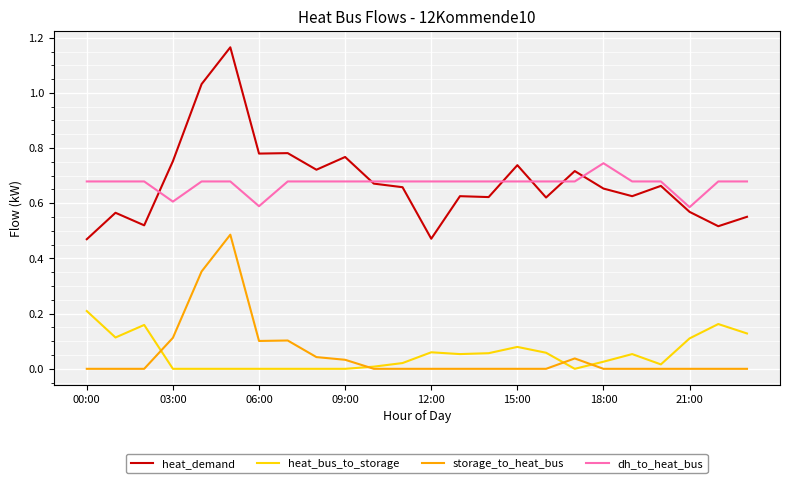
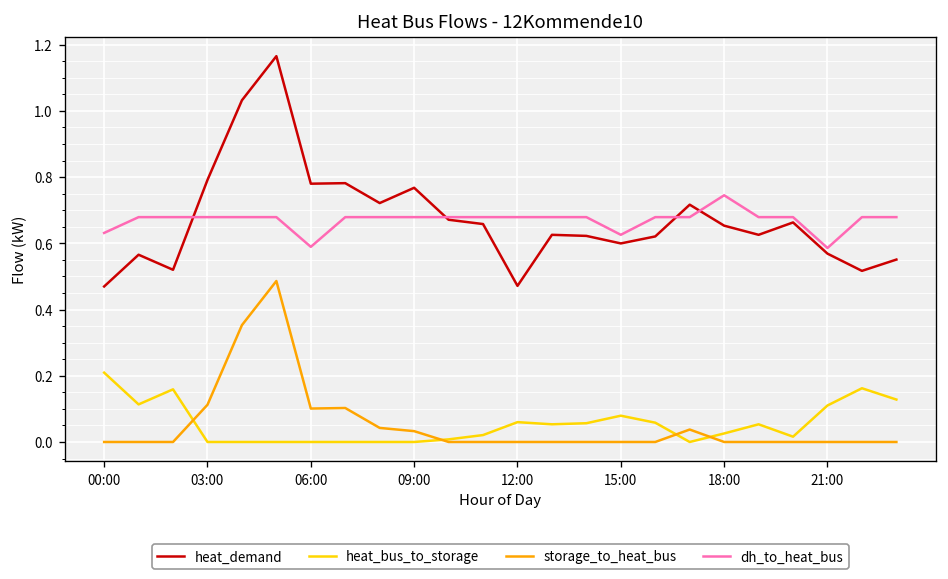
  {
    "heat_demand": {
      "00:00": 0.47,
-     "03:00": 0.75,
+     "03:00": 0.79,
      "06:00": 0.78,
      "09:00": 0.77,
      "12:00": 0.47,
-     "15:00": 0.74,
+     "15:00": 0.60,
      "18:00": 0.65,
      "21:00": 0.57
    },
    "dh_to_heat_bus": {
-     "00:00": 0.68,
-     "03:00": 0.61,
+     "00:00": 0.63,
+     "03:00": 0.68,
      "06:00": 0.59,
      "09:00": 0.68,
      "12:00": 0.68,
-     "15:00": 0.68,
+     "15:00": 0.63,
      "18:00": 0.75,
      "21:00": 0.59
    }
  }
